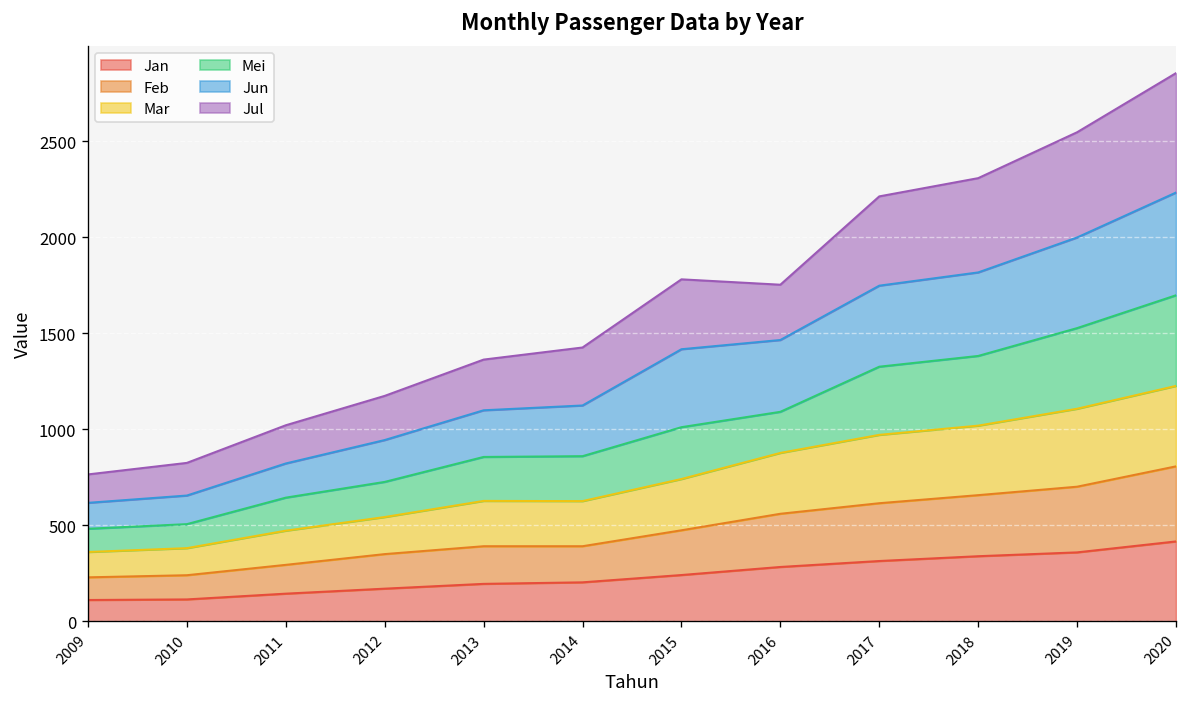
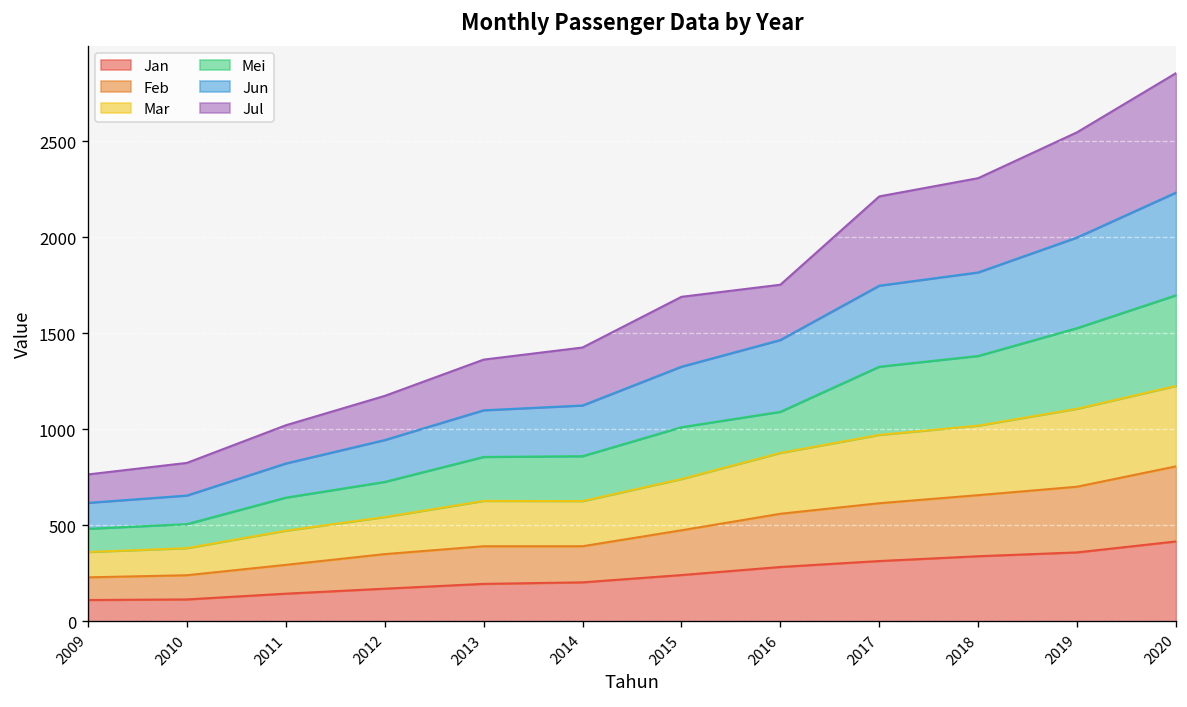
  {
    "Mar": {
      "2009": 130,
      "2010": 140,
      "2011": 180,
      "2012": 190,
      "2013": 240,
      "2014": 240,
      "2015": 270,
      "2016": 320,
      "2017": 360,
      "2018": 360,
      "2019": 410,
      "2020": 420
    },
    "Mei": {
      "2009": 120,
      "2010": 130,
      "2011": 170,
      "2012": 180,
      "2013": 230,
      "2014": 230,
      "2015": 270,
      "2016": 210,
      "2017": 360,
      "2018": 360,
      "2019": 420,
      "2020": 470
    },
    "Jun": {
      "2009": 140,
      "2010": 150,
      "2011": 180,
      "2012": 220,
      "2013": 240,
      "2014": 260,
-     "2015": 410,
+     "2015": 320,
      "2016": 370,
      "2017": 420,
      "2018": 440,
      "2019": 470,
      "2020": 540
    },
    "Jul": {
      "2009": 150,
      "2010": 170,
      "2011": 200,
      "2012": 230,
      "2013": 260,
      "2014": 300,
      "2015": 360,
      "2016": 290,
      "2017": 470,
      "2018": 490,
      "2019": 550,
      "2020": 620
    }
  }
